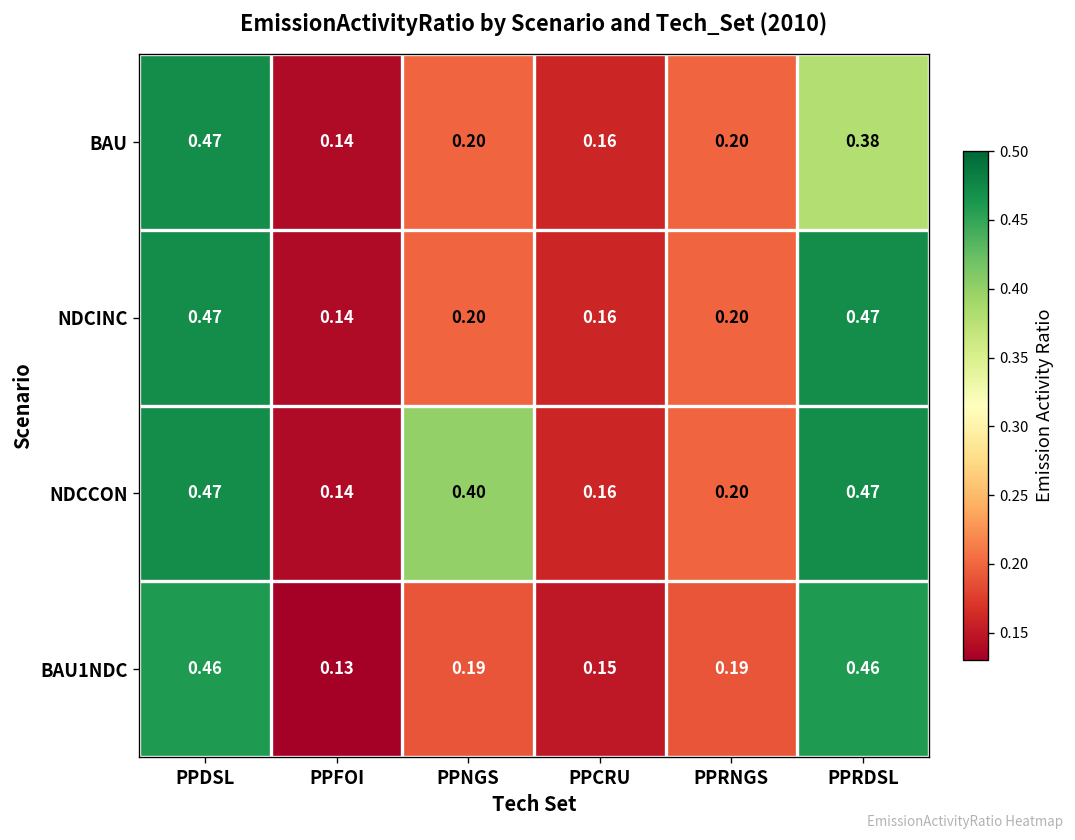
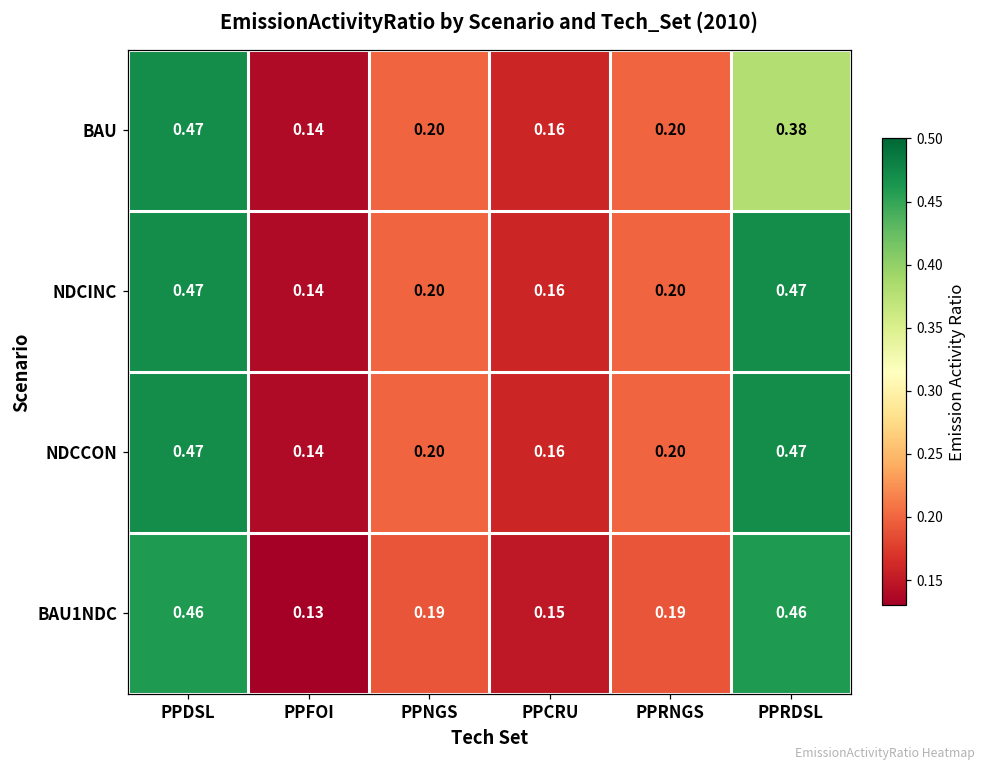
  {
    "BAU": {
      "PPDSL": 0.47,
      "PPFOI": 0.14,
      "PPNGS": 0.20,
      "PPCRU": 0.16,
      "PPRNGS": 0.20,
      "PPRDSL": 0.38
    },
    "NDCINC": {
      "PPDSL": 0.47,
      "PPFOI": 0.14,
      "PPNGS": 0.20,
      "PPCRU": 0.16,
      "PPRNGS": 0.20,
      "PPRDSL": 0.47
    },
    "NDCCON": {
      "PPDSL": 0.47,
      "PPFOI": 0.14,
-     "PPNGS": 0.40,
+     "PPNGS": 0.20,
      "PPCRU": 0.16,
      "PPRNGS": 0.20,
      "PPRDSL": 0.47
    },
    "BAU1NDC": {
      "PPDSL": 0.46,
      "PPFOI": 0.13,
      "PPNGS": 0.19,
      "PPCRU": 0.15,
      "PPRNGS": 0.19,
      "PPRDSL": 0.46
    }
  }
